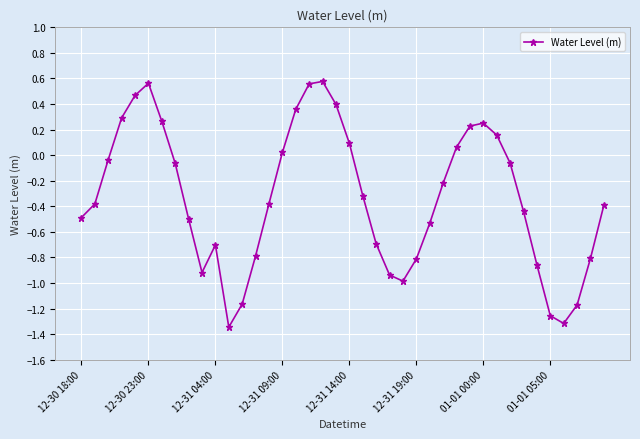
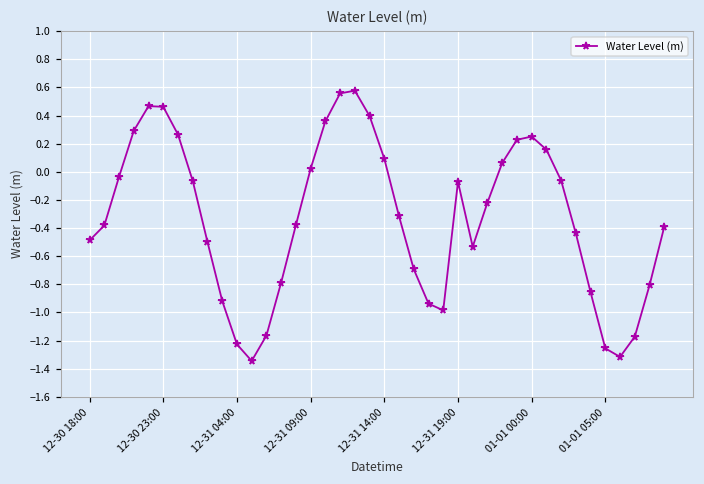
  {
    "12-30 18:00": -0.49,
-   "12-30 23:00": 0.56,
-   "12-31 04:00": -0.70,
+   "12-30 23:00": 0.46,
+   "12-31 04:00": -1.23,
    "12-31 09:00": 0.02,
    "12-31 14:00": 0.09,
-   "12-31 19:00": -0.81,
+   "12-31 19:00": -0.07,
    "01-01 00:00": 0.25,
    "01-01 05:00": -1.26
  }
